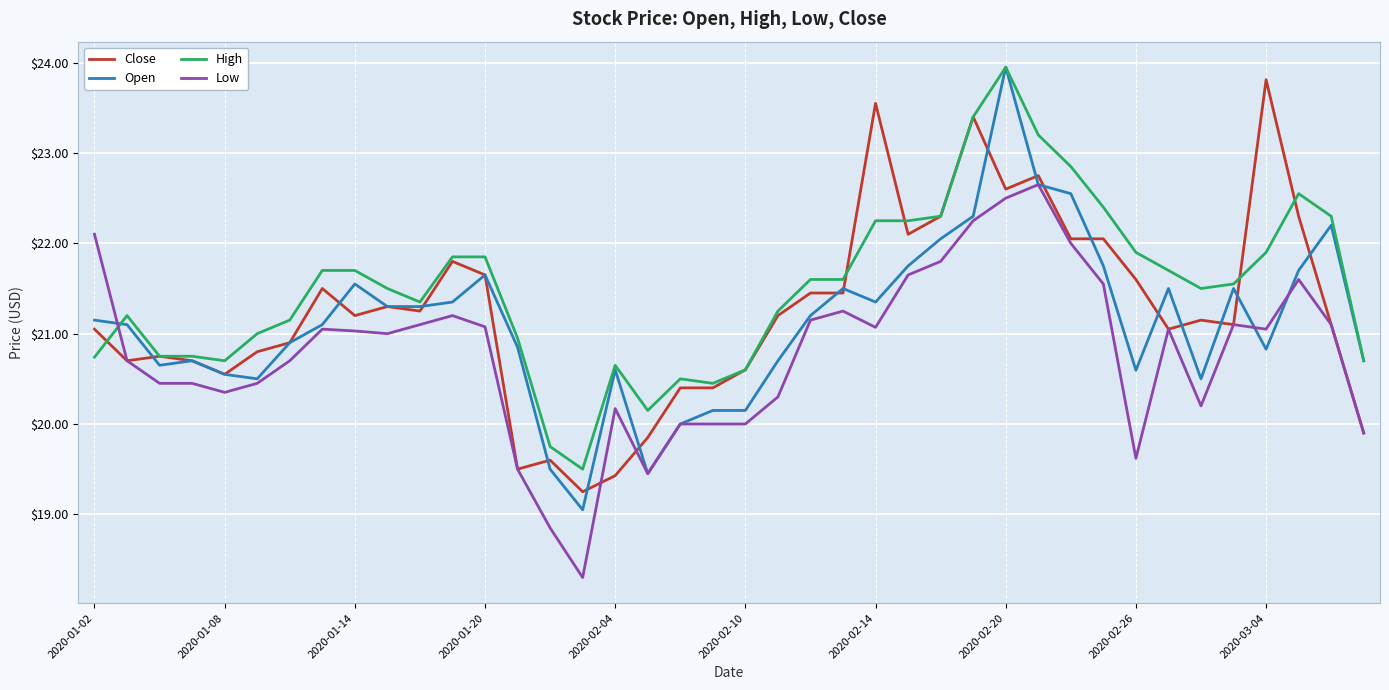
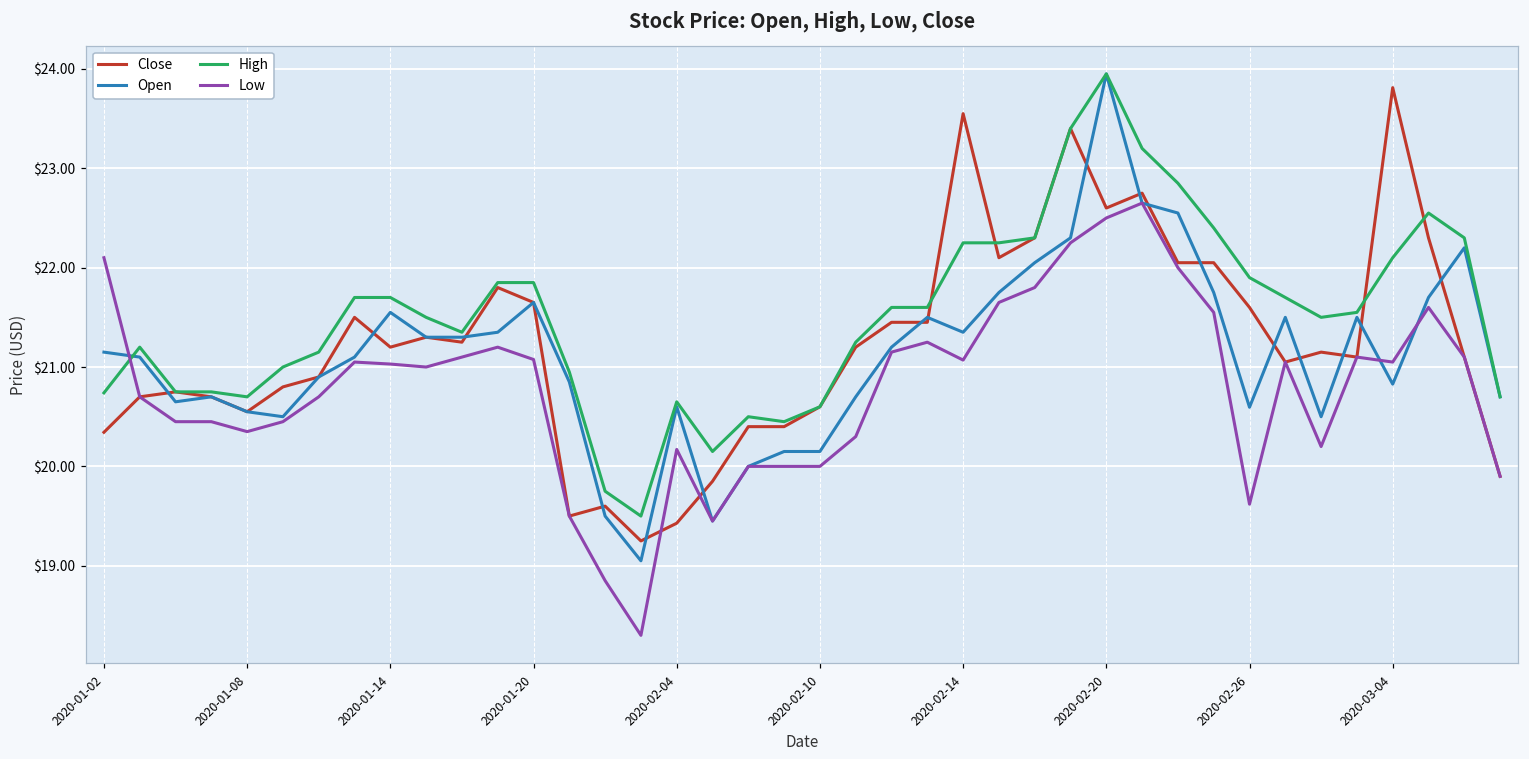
  {
    "Close": {
-     "2020-01-02": "$21.0",
+     "2020-01-02": "$20.3",
      "2020-01-14": "$21.2",
      "2020-02-04": "$19.4",
      "2020-02-14": "$23.6",
      "2020-02-20": "$22.6",
      "2020-02-26": "$21.6",
      "2020-03-04": "$23.8"
    },
    "Open": {
      "2020-01-02": "$21.2",
      "2020-01-14": "$21.5",
      "2020-02-04": "$20.6",
      "2020-02-10": "$20.2",
      "2020-02-14": "$21.4",
      "2020-02-26": "$20.6",
      "2020-03-04": "$20.8"
    },
    "High": {
      "2020-01-02": "$20.7",
      "2020-01-08": "$20.7",
      "2020-01-14": "$21.7",
      "2020-01-20": "$21.9",
      "2020-02-04": "$20.7",
      "2020-02-14": "$22.3",
      "2020-02-26": "$21.9",
-     "2020-03-04": "$21.9"
+     "2020-03-04": "$22.1"
    },
    "Low": {
      "2020-01-02": "$22.1",
      "2020-01-08": "$20.4",
      "2020-01-14": "$21.0",
      "2020-01-20": "$21.1",
      "2020-02-04": "$20.2",
      "2020-02-10": "$20.0",
      "2020-02-14": "$21.1",
      "2020-02-20": "$22.5",
      "2020-02-26": "$19.6",
      "2020-03-04": "$21.0"
    }
  }
